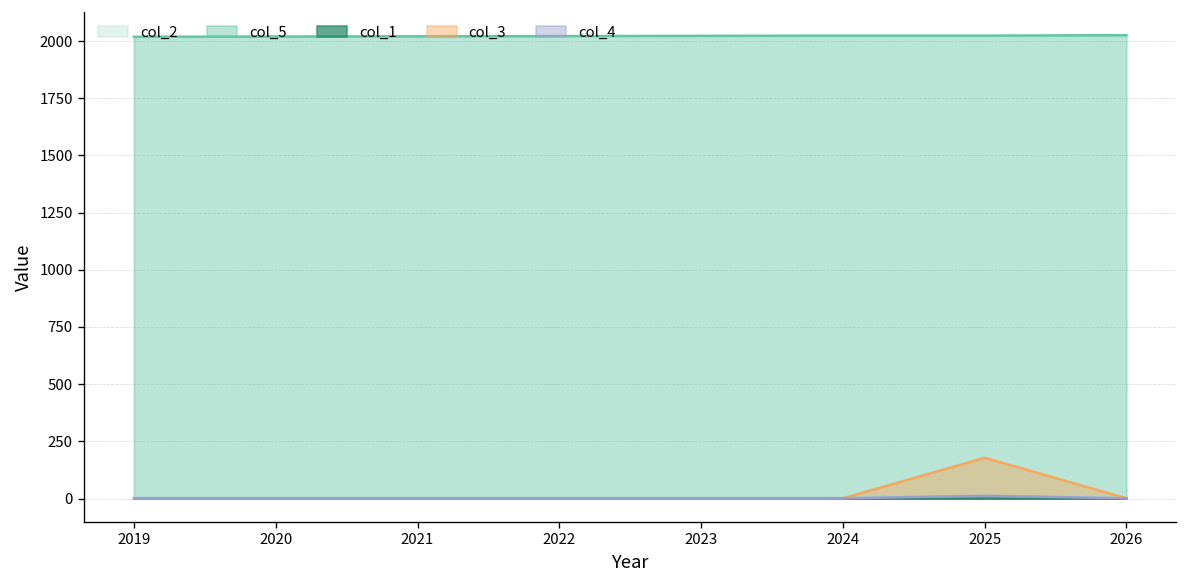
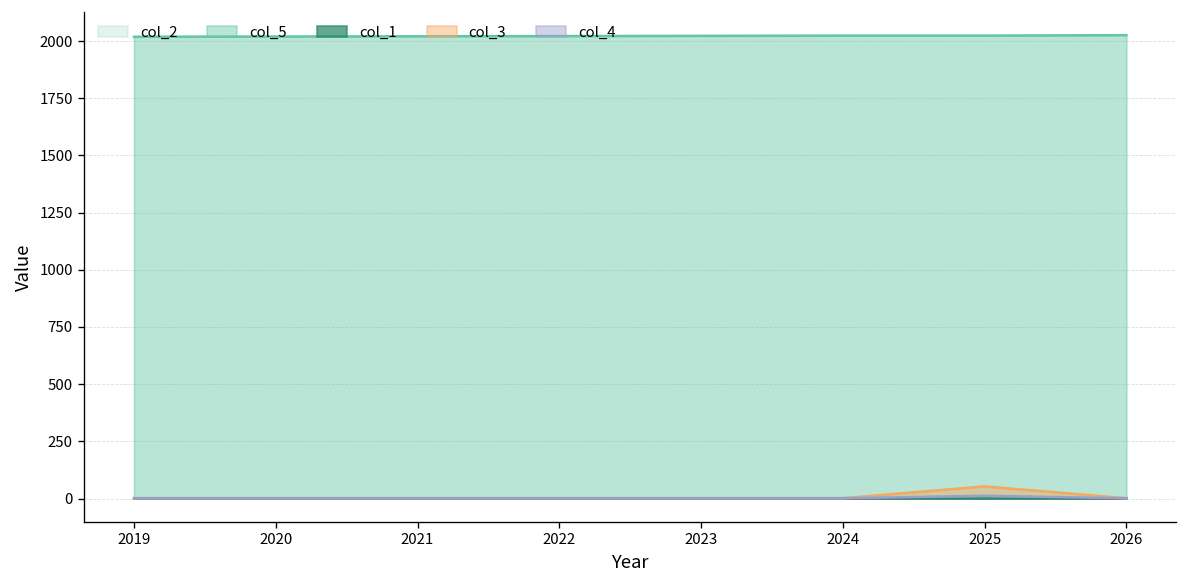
  {
    "col_3": {
-     "2025": 180
+     "2025": 50
    }
  }
